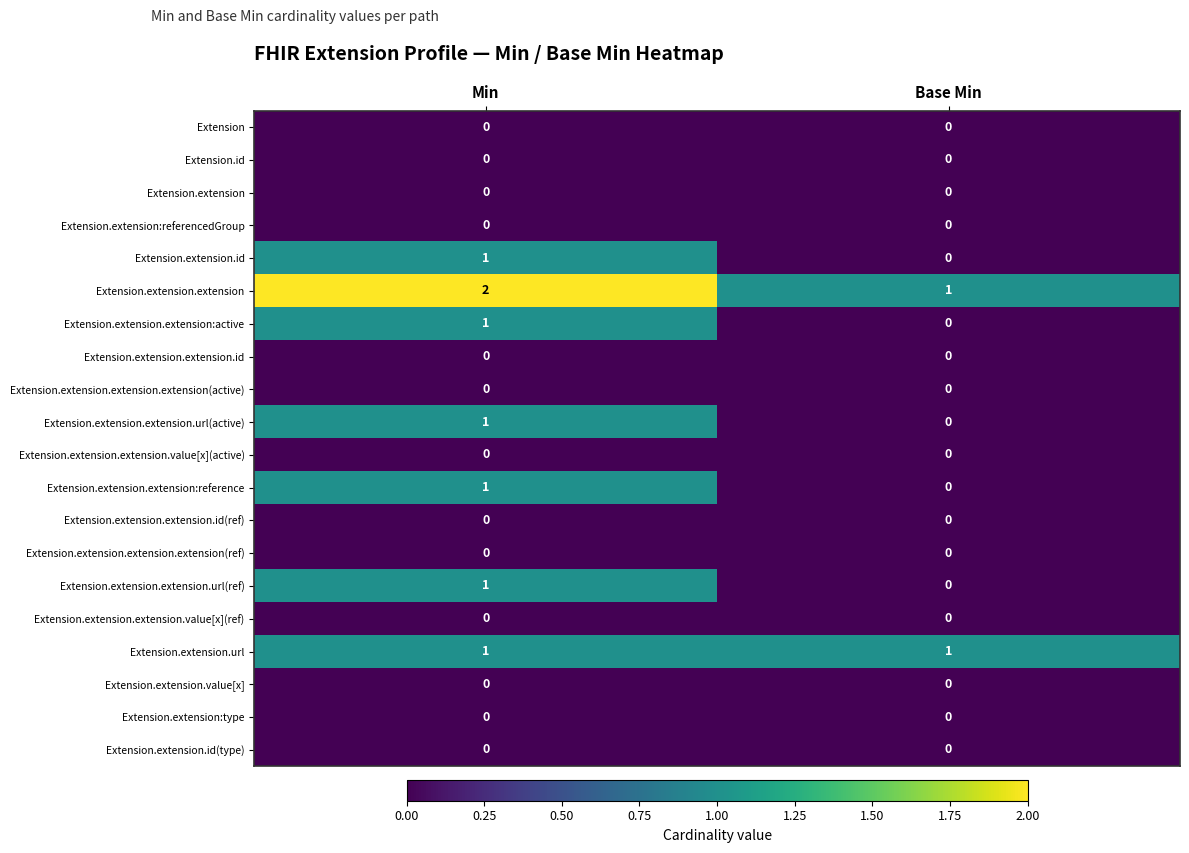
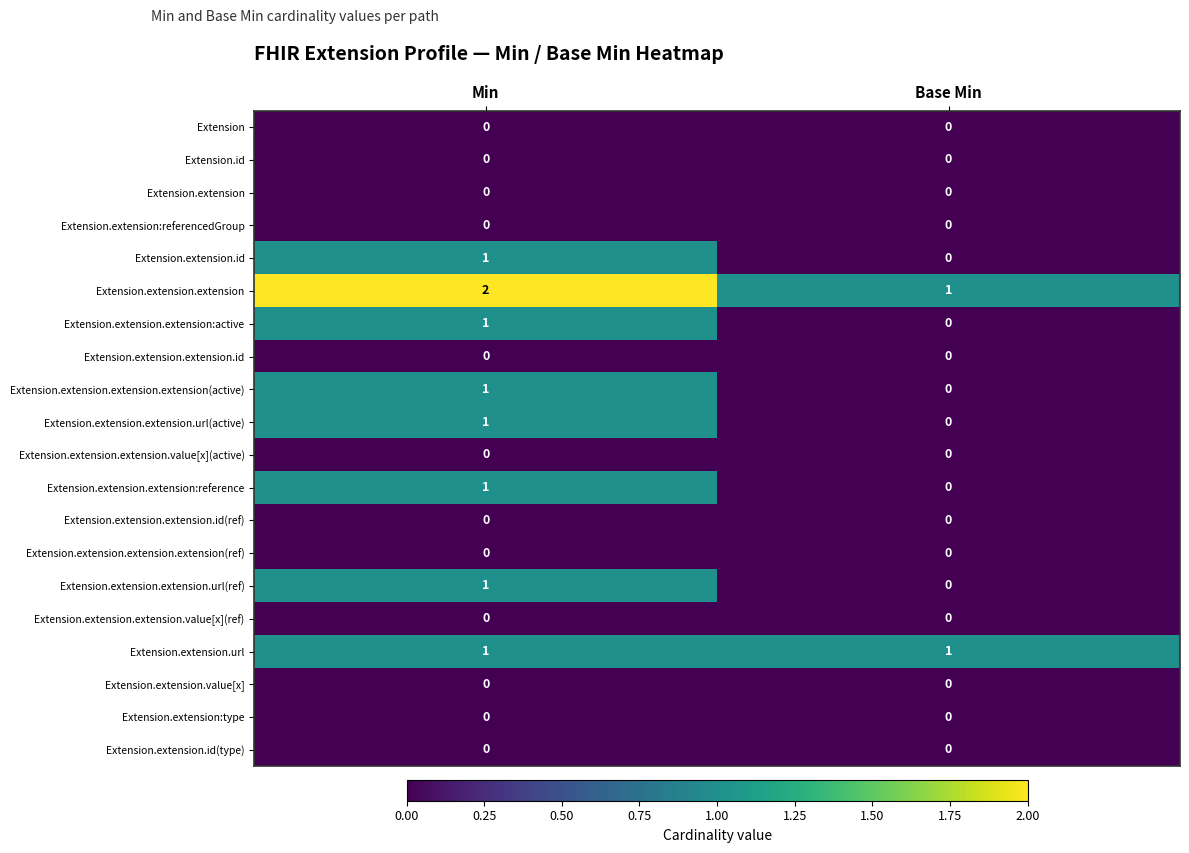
  {
    "Extension": {
      "Min": 0,
      "Base Min": 0
    },
    "Extension.id": {
      "Min": 0,
      "Base Min": 0
    },
    "Extension.extension": {
      "Min": 0,
      "Base Min": 0
    },
    "Extension.extension:referencedGroup": {
      "Min": 0,
      "Base Min": 0
    },
    "Extension.extension.id": {
      "Min": 1,
      "Base Min": 0
    },
    "Extension.extension.extension": {
      "Min": 2,
      "Base Min": 1
    },
    "Extension.extension.extension:active": {
      "Min": 1,
      "Base Min": 0
    },
    "Extension.extension.extension.id": {
      "Min": 0,
      "Base Min": 0
    },
    "Extension.extension.extension.extension(active)": {
-     "Min": 0,
+     "Min": 1,
      "Base Min": 0
    },
    "Extension.extension.extension.url(active)": {
      "Min": 1,
      "Base Min": 0
    },
    "Extension.extension.extension.value[x](active)": {
      "Min": 0,
      "Base Min": 0
    },
    "Extension.extension.extension:reference": {
      "Min": 1,
      "Base Min": 0
    },
    "Extension.extension.extension.id(ref)": {
      "Min": 0,
      "Base Min": 0
    },
    "Extension.extension.extension.extension(ref)": {
      "Min": 0,
      "Base Min": 0
    },
    "Extension.extension.extension.url(ref)": {
      "Min": 1,
      "Base Min": 0
    },
    "Extension.extension.extension.value[x](ref)": {
      "Min": 0,
      "Base Min": 0
    },
    "Extension.extension.url": {
      "Min": 1,
      "Base Min": 1
    },
    "Extension.extension.value[x]": {
      "Min": 0,
      "Base Min": 0
    },
    "Extension.extension:type": {
      "Min": 0,
      "Base Min": 0
    },
    "Extension.extension.id(type)": {
      "Min": 0,
      "Base Min": 0
    }
  }
